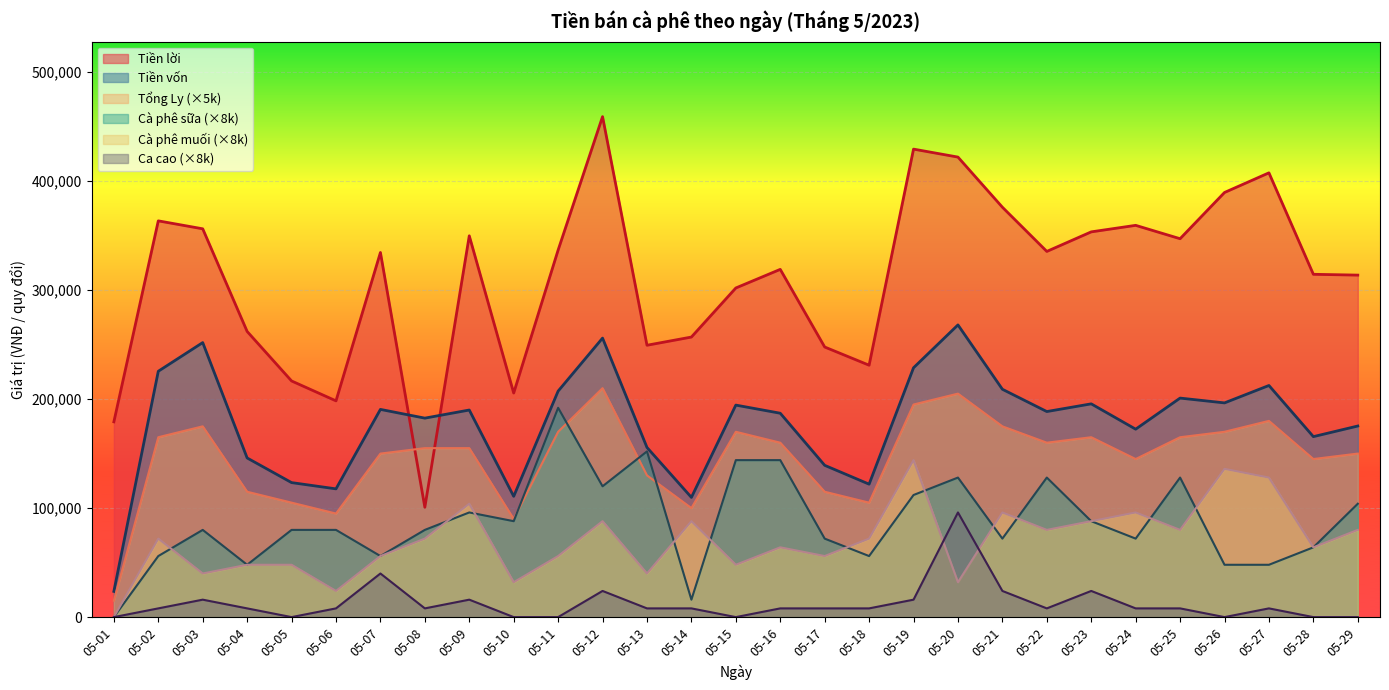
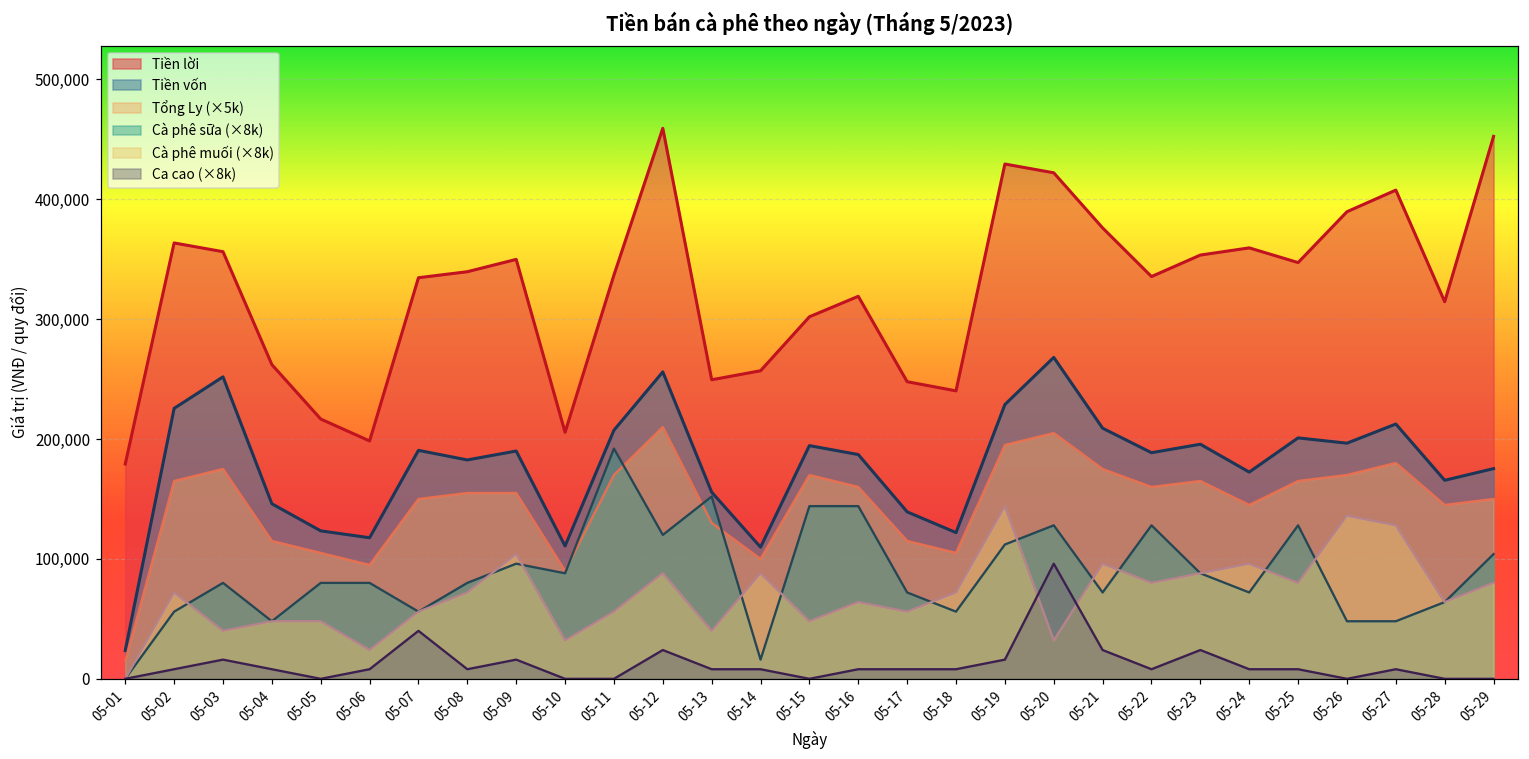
  {
    "Tiền lời": {
      "05-01": "179,000",
      "05-02": "363,000",
      "05-03": "356,000",
      "05-04": "262,000",
      "05-05": "217,000",
      "05-06": "198,000",
      "05-07": "334,000",
-     "05-08": "101,000",
+     "05-08": "339,000",
      "05-09": "350,000",
      "05-10": "206,000",
      "05-11": "337,000",
      "05-12": "459,000",
      "05-13": "249,000",
      "05-14": "257,000",
      "05-15": "302,000",
      "05-16": "319,000",
      "05-17": "248,000",
-     "05-18": "231,000",
+     "05-18": "240,000",
      "05-19": "429,000",
      "05-20": "422,000",
      "05-21": "376,000",
      "05-22": "335,000",
      "05-23": "353,000",
      "05-24": "359,000",
      "05-25": "347,000",
      "05-26": "390,000",
      "05-27": "408,000",
      "05-28": "314,000",
-     "05-29": "314,000"
+     "05-29": "452,000"
    }
  }
